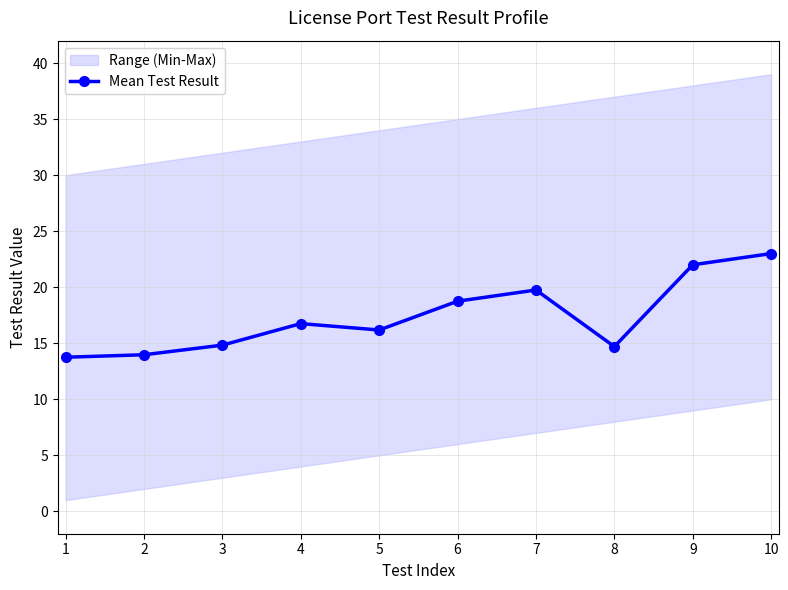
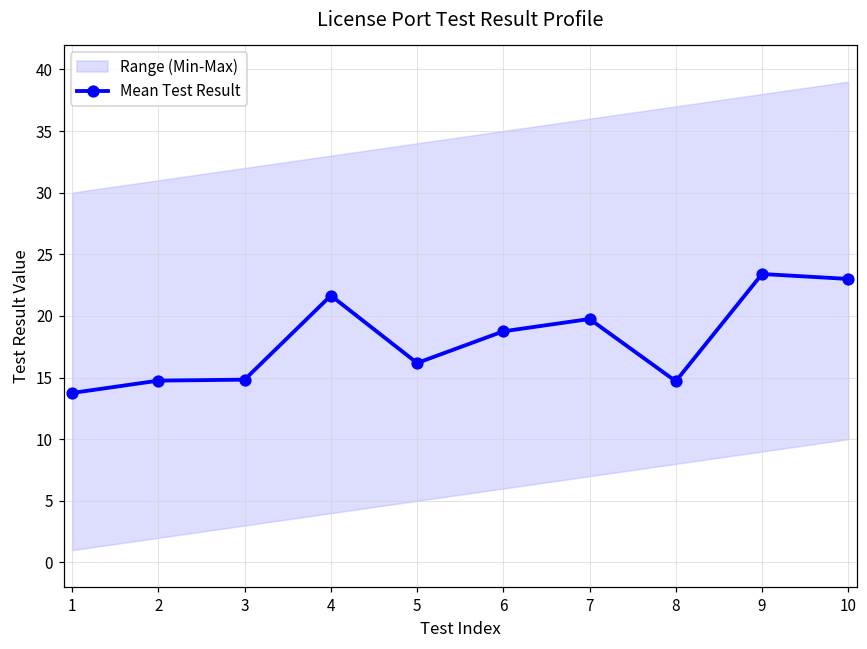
  {
    "Mean Test Result": {
      "1": 13.8,
-     "2": 14.0,
+     "2": 14.8,
      "3": 14.8,
-     "4": 16.8,
+     "4": 21.7,
      "5": 16.2,
      "6": 18.8,
      "7": 19.8,
      "8": 14.7,
-     "9": 22.0,
+     "9": 23.4,
      "10": 23.0
    }
  }
